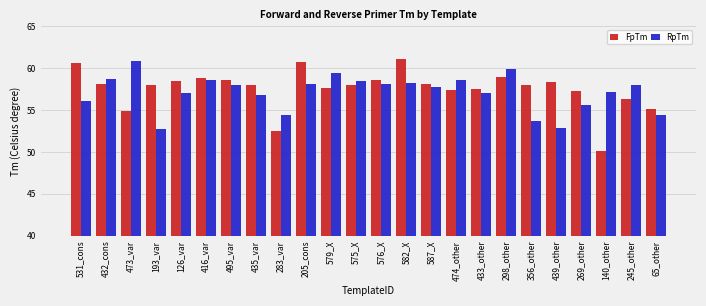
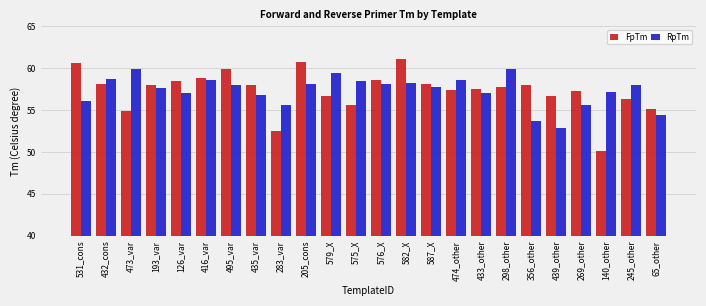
  {
    "FpTm": {
      "531_cons": 61,
      "432_cons": 58,
      "473_var": 55,
      "193_var": 58,
      "126_var": 58,
      "416_var": 59,
-     "495_var": 59,
+     "495_var": 60,
      "435_var": 58,
      "283_var": 53,
      "205_cons": 61,
-     "579_X": 58,
-     "575_X": 58,
+     "579_X": 57,
+     "575_X": 56,
      "576_X": 59,
      "582_X": 61,
      "587_X": 58,
      "474_other": 57,
      "433_other": 58,
-     "298_other": 59,
+     "298_other": 58,
      "356_other": 58,
-     "439_other": 58,
+     "439_other": 57,
      "269_other": 57,
      "140_other": 50,
      "245_other": 56,
      "65_other": 55
    },
    "RpTm": {
      "531_cons": 56,
      "432_cons": 59,
-     "473_var": 61,
-     "193_var": 53,
+     "473_var": 60,
+     "193_var": 58,
      "126_var": 57,
      "416_var": 59,
      "495_var": 58,
      "435_var": 57,
-     "283_var": 54,
+     "283_var": 56,
      "205_cons": 58,
      "579_X": 59,
      "575_X": 58,
      "576_X": 58,
      "582_X": 58,
      "587_X": 58,
      "474_other": 59,
      "433_other": 57,
      "298_other": 60,
      "356_other": 54,
      "439_other": 53,
      "269_other": 56,
      "140_other": 57,
      "245_other": 58,
      "65_other": 54
    }
  }
